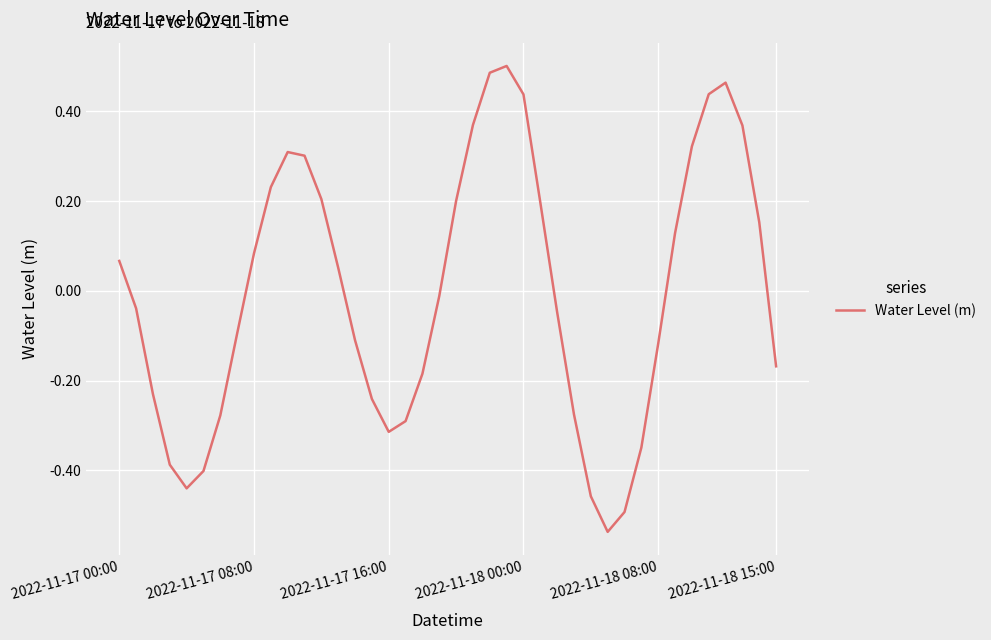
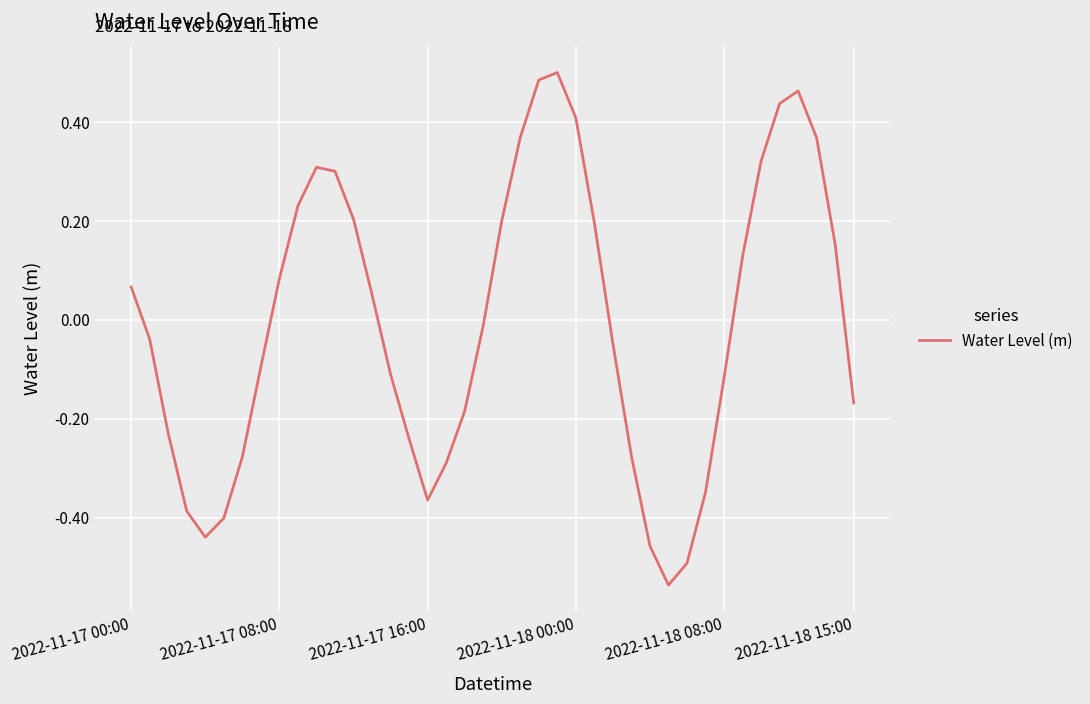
  {
    "2022-11-17 00:00": 0.07,
    "2022-11-17 08:00": 0.08,
-   "2022-11-17 16:00": -0.31,
-   "2022-11-18 00:00": 0.44,
+   "2022-11-17 16:00": -0.36,
+   "2022-11-18 00:00": 0.41,
    "2022-11-18 08:00": -0.12,
    "2022-11-18 15:00": -0.17
  }
